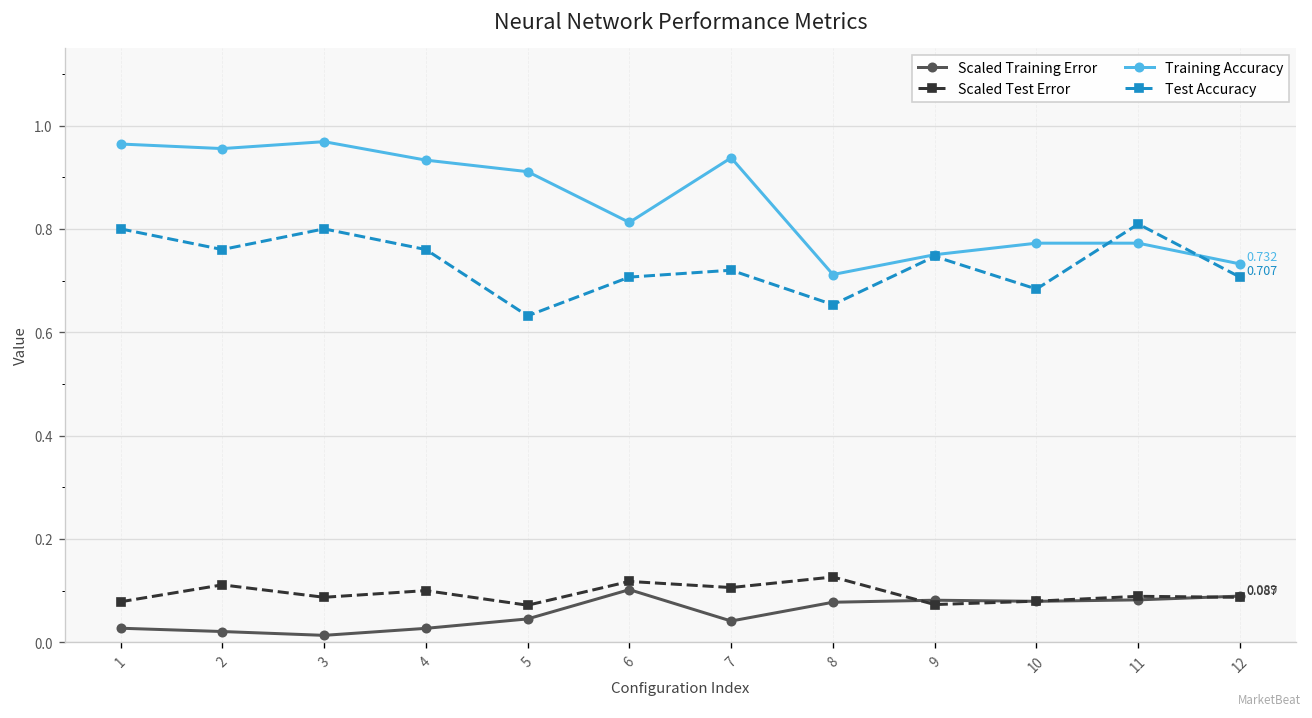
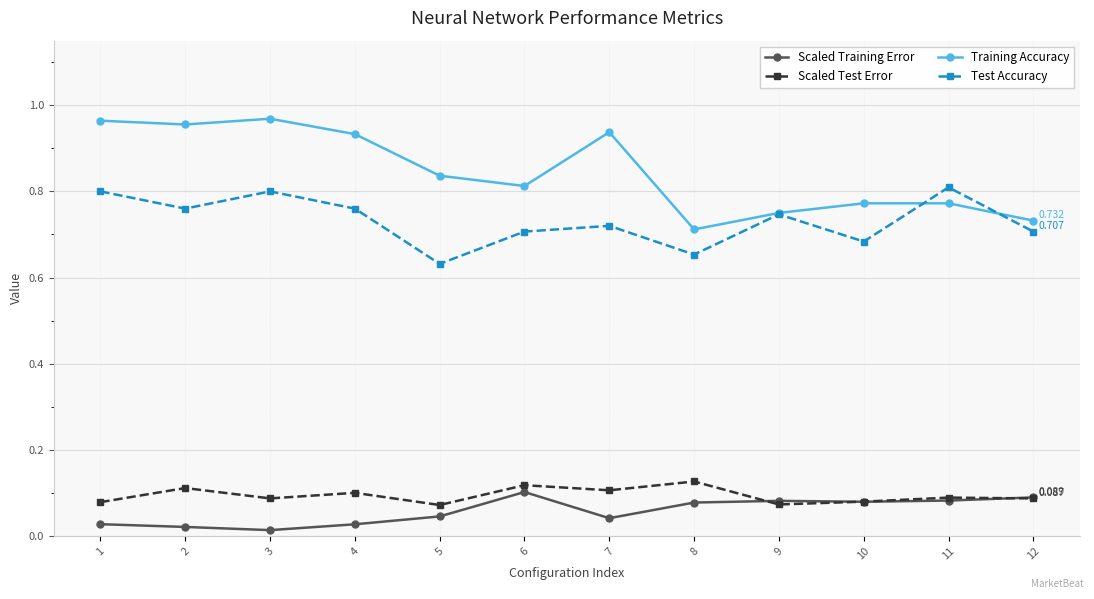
  {
    "Training Accuracy": {
      "1": 0.96,
      "2": 0.96,
      "3": 0.97,
      "4": 0.93,
-     "5": 0.91,
+     "5": 0.84,
      "6": 0.81,
      "7": 0.94,
      "8": 0.71,
      "10": 0.77,
      "11": 0.77
    },
    "Test Accuracy": {
      "12": 0.707
    }
  }
